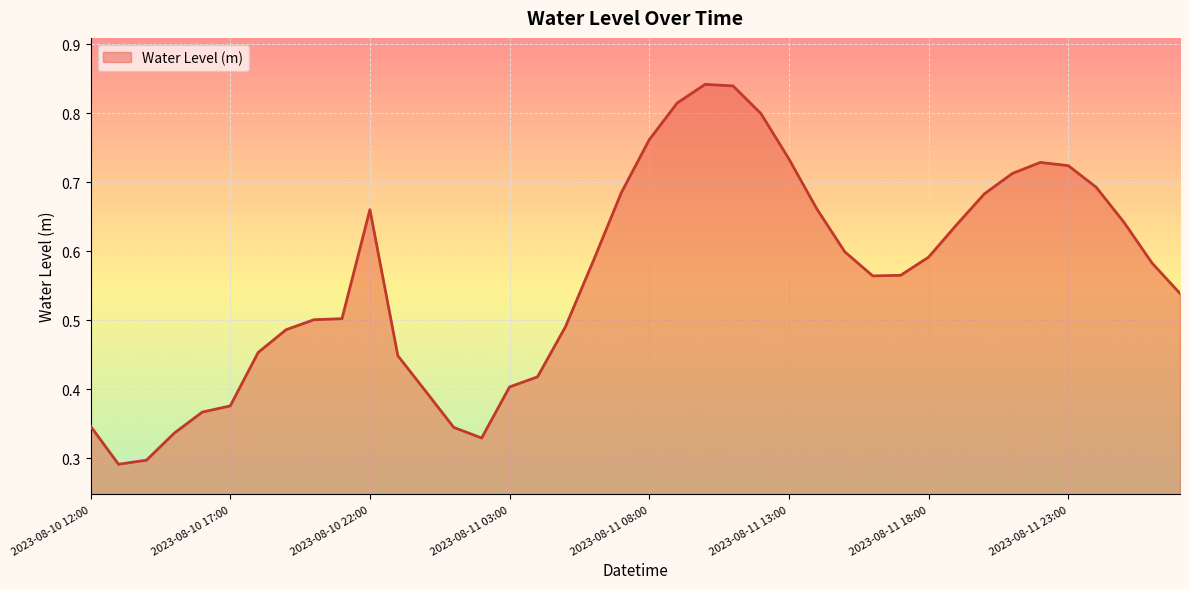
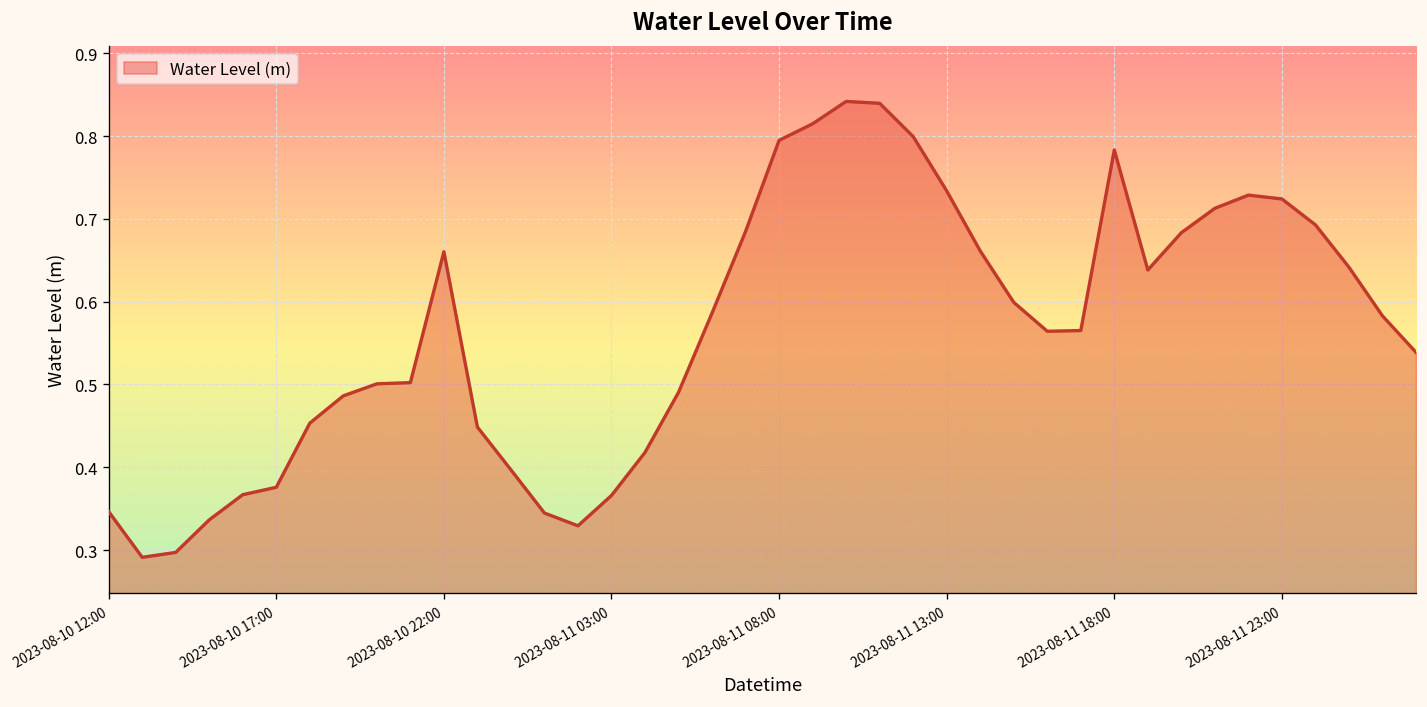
  {
    "2023-08-10 12:00": 0.35,
    "2023-08-10 17:00": 0.38,
    "2023-08-10 22:00": 0.66,
-   "2023-08-11 03:00": 0.40,
-   "2023-08-11 08:00": 0.76,
+   "2023-08-11 03:00": 0.37,
+   "2023-08-11 08:00": 0.79,
    "2023-08-11 13:00": 0.73,
-   "2023-08-11 18:00": 0.59,
+   "2023-08-11 18:00": 0.78,
    "2023-08-11 23:00": 0.72
  }
